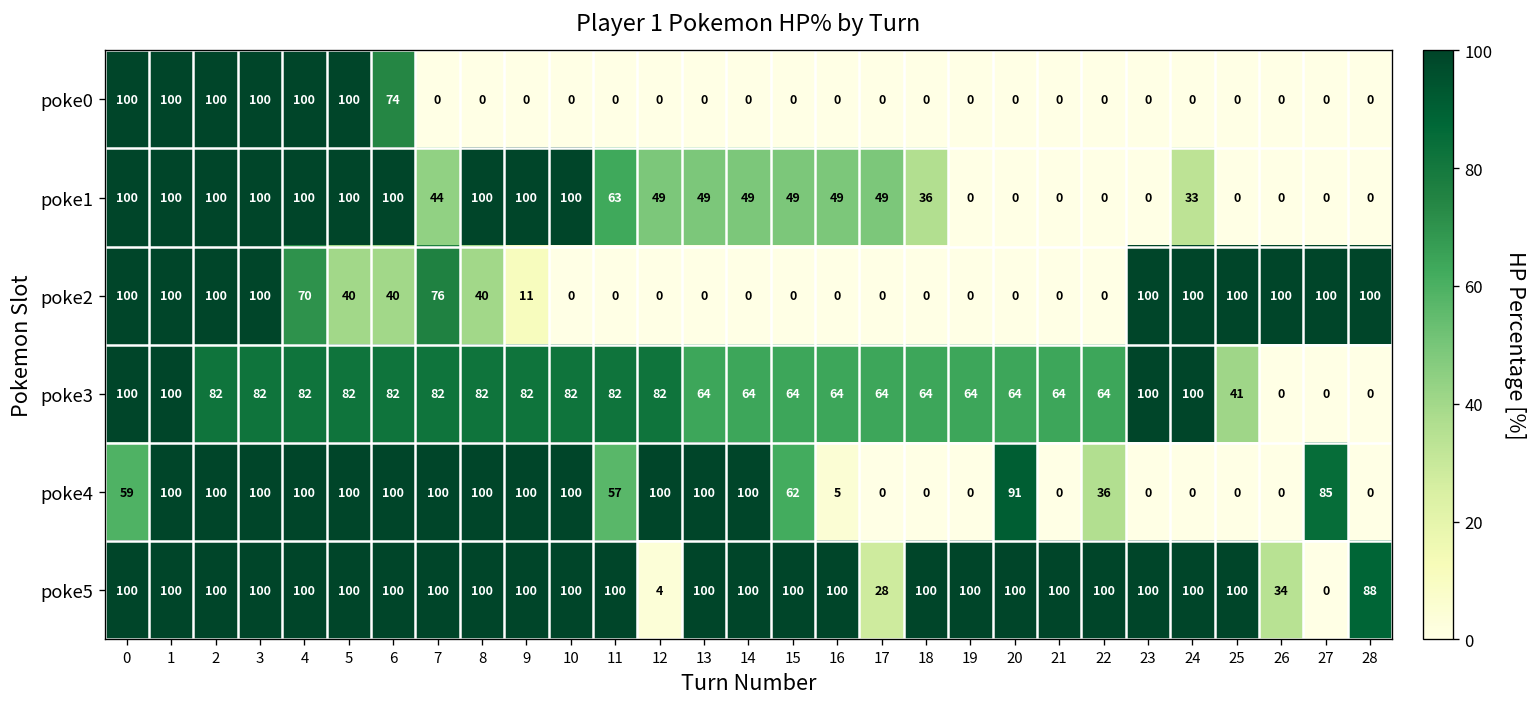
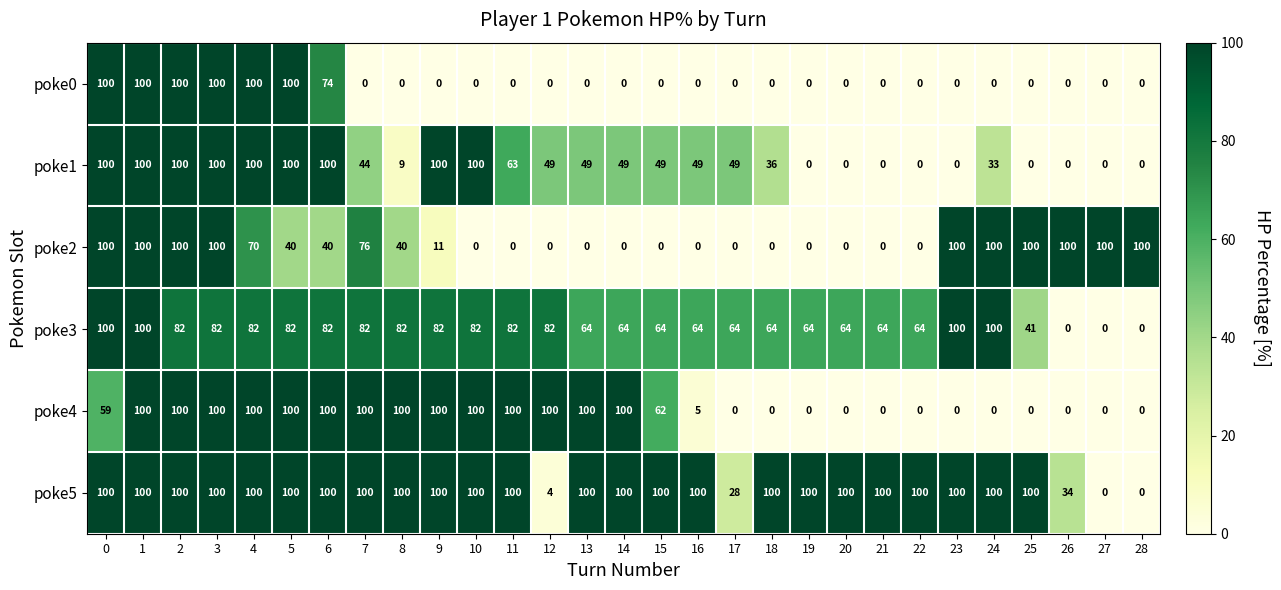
  {
    "poke1": {
-     "8": 100
+     "8": 9
    },
    "poke4": {
-     "11": 57,
-     "20": 91,
-     "22": 36,
-     "27": 85
+     "11": 100,
+     "20": 0,
+     "22": 0,
+     "27": 0
    },
    "poke5": {
-     "28": 88
+     "28": 0
    }
  }
